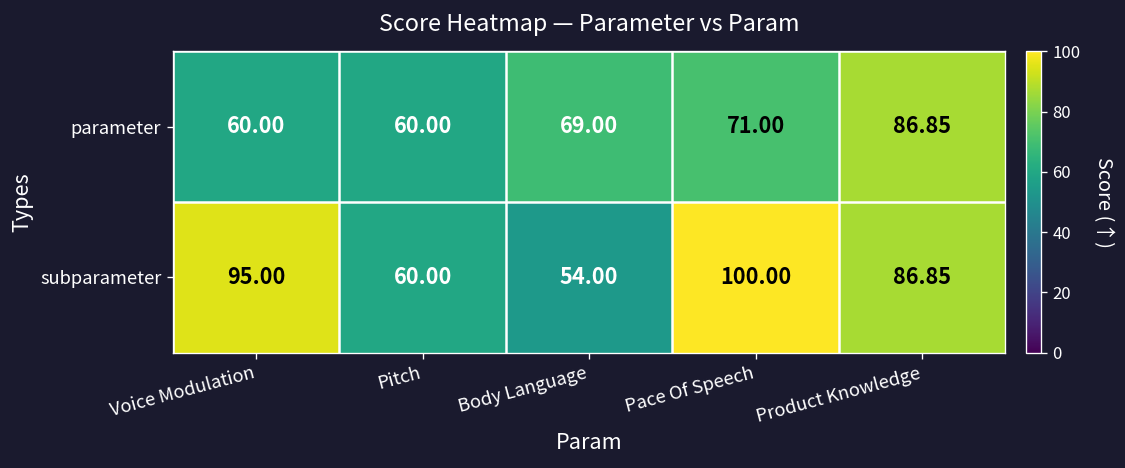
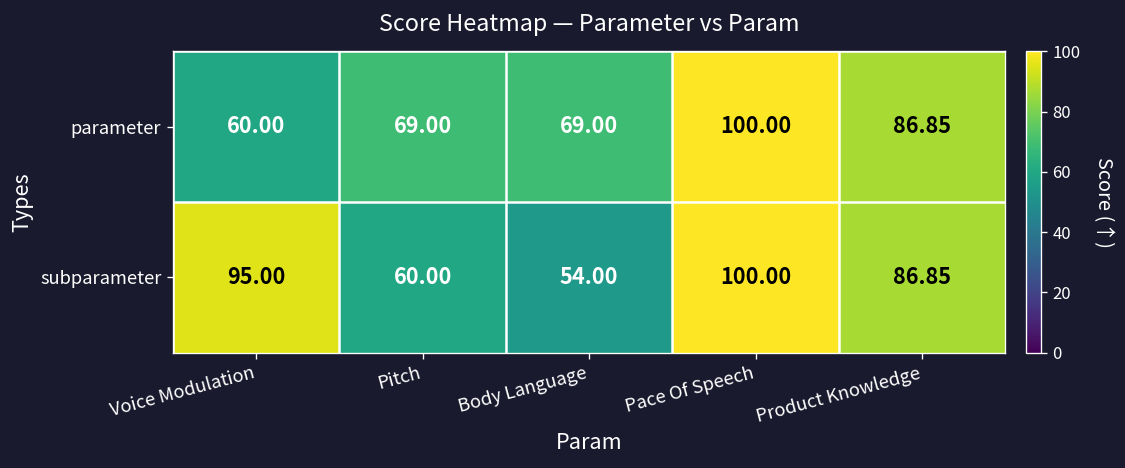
  {
    "parameter": {
      "Voice Modulation": 60.00,
-     "Pitch": 60.00,
+     "Pitch": 69.00,
      "Body Language": 69.00,
-     "Pace Of Speech": 71.00,
+     "Pace Of Speech": 100.00,
      "Product Knowledge": 86.85
    },
    "subparameter": {
      "Voice Modulation": 95.00,
      "Pitch": 60.00,
      "Body Language": 54.00,
      "Pace Of Speech": 100.00,
      "Product Knowledge": 86.85
    }
  }
